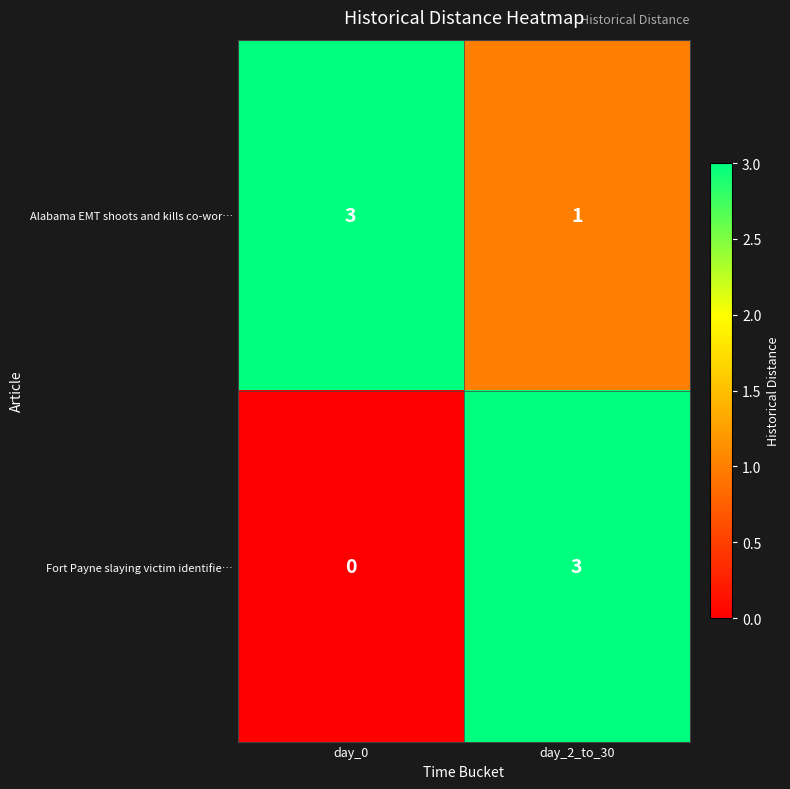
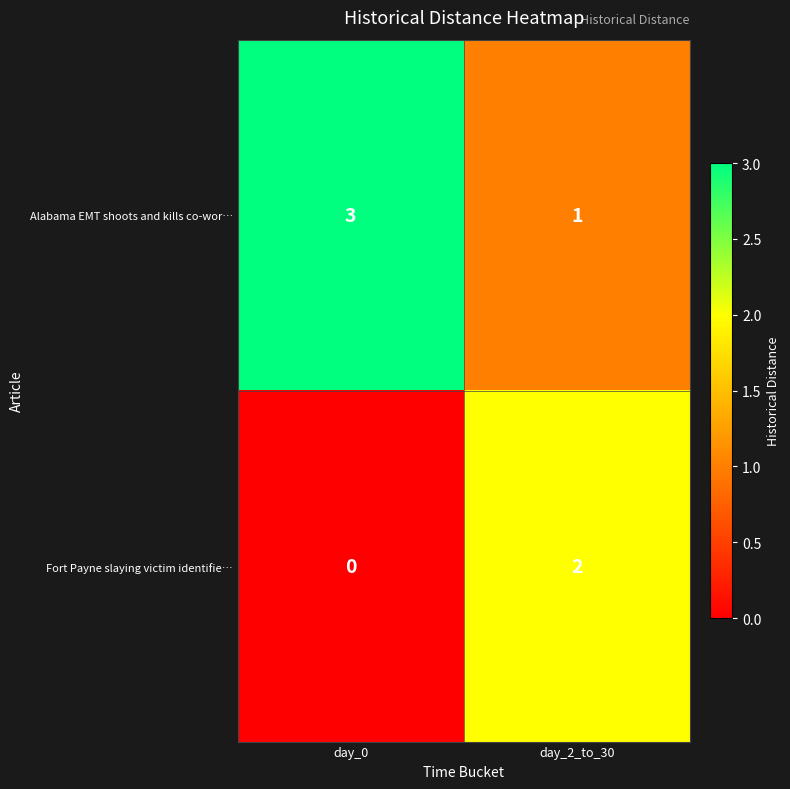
  {
    "Alabama EMT shoots and kills co-wor…": {
      "day_0": 3,
      "day_2_to_30": 1
    },
    "Fort Payne slaying victim identifie…": {
      "day_0": 0,
-     "day_2_to_30": 3
+     "day_2_to_30": 2
    }
  }
